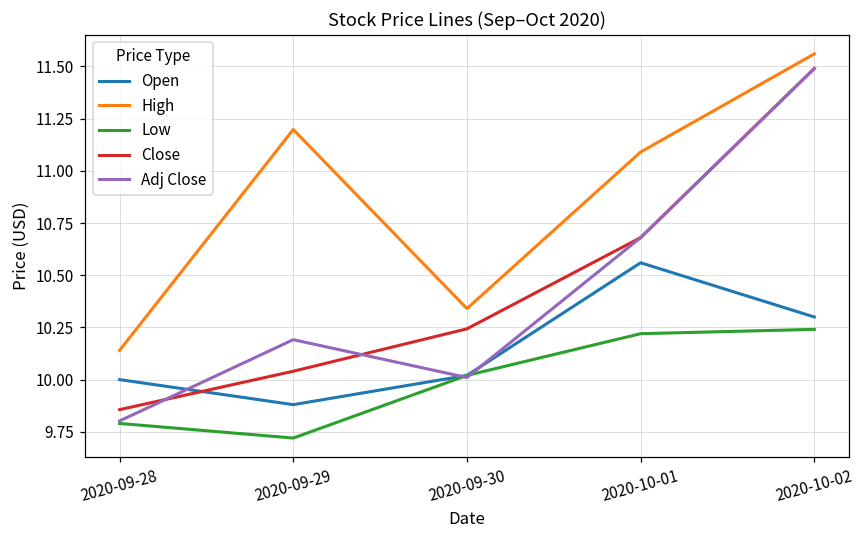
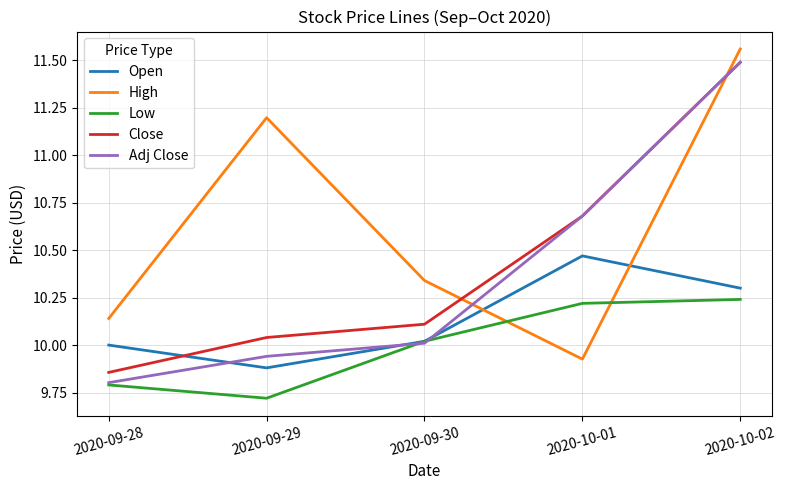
  {
    "Open": {
      "2020-09-28": 10.00,
      "2020-09-29": 9.88,
-     "2020-10-01": 10.56,
+     "2020-10-01": 10.47,
      "2020-10-02": 10.30
    },
    "High": {
      "2020-09-28": 10.14,
      "2020-09-29": 11.20,
      "2020-09-30": 10.34,
-     "2020-10-01": 11.09,
+     "2020-10-01": 9.93,
      "2020-10-02": 11.56
    },
    "Low": {
      "2020-09-29": 9.72,
      "2020-10-01": 10.22,
      "2020-10-02": 10.24
    },
    "Close": {
      "2020-09-28": 9.86,
      "2020-09-29": 10.04,
-     "2020-09-30": 10.24
+     "2020-09-30": 10.11
    },
    "Adj Close": {
-     "2020-09-29": 10.19
+     "2020-09-29": 9.94
    }
  }
